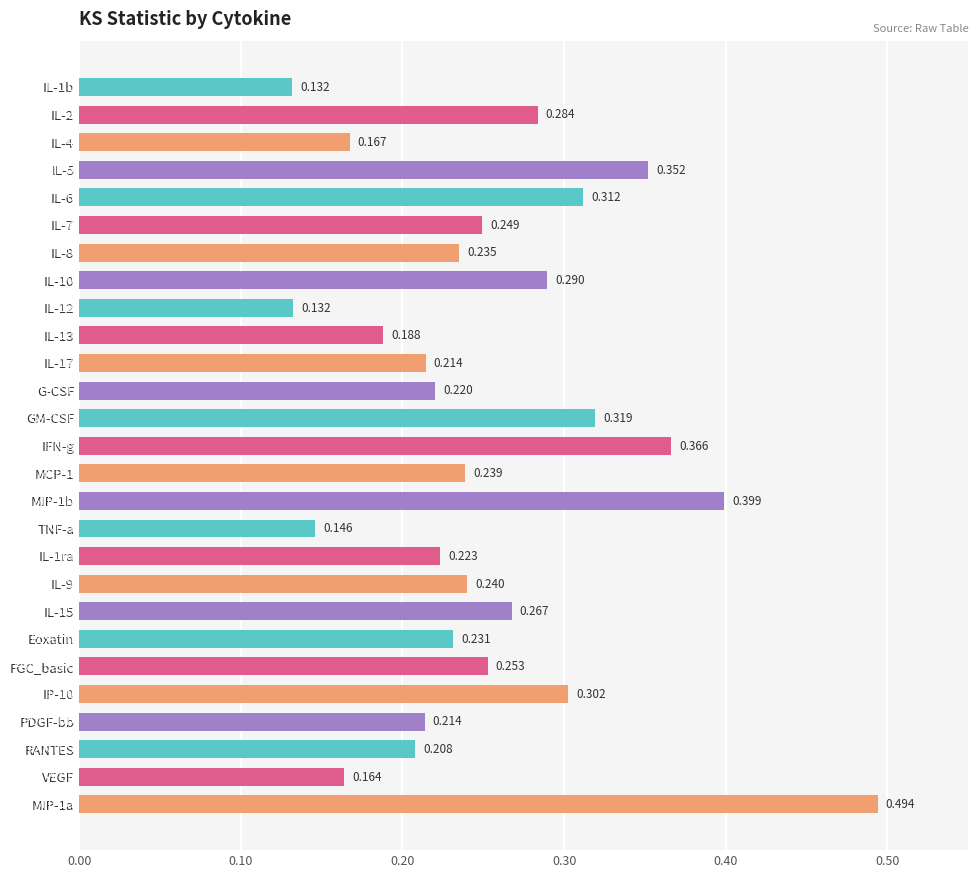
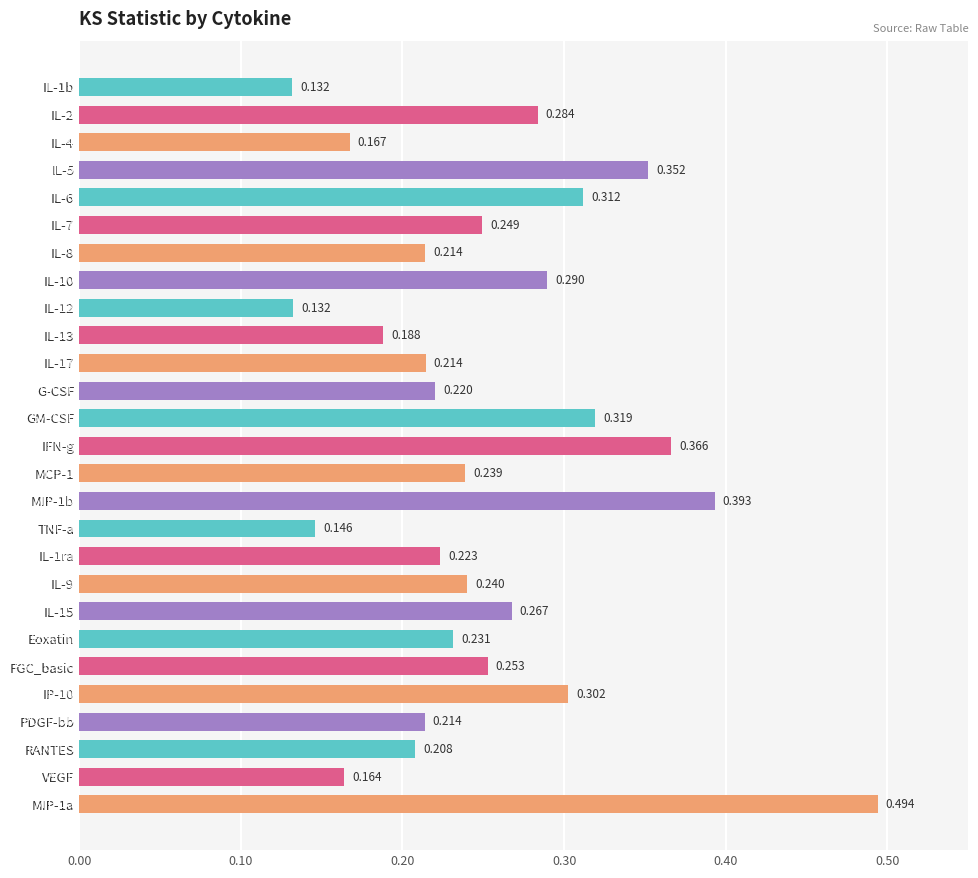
  {
    "IL-1b": 0.132,
    "IL-2": 0.284,
    "IL-4": 0.167,
    "IL-5": 0.352,
    "IL-6": 0.312,
    "IL-7": 0.249,
-   "IL-8": 0.235,
+   "IL-8": 0.214,
    "IL-10": 0.290,
    "IL-12": 0.132,
    "IL-13": 0.188,
    "IL-17": 0.214,
    "G-CSF": 0.220,
    "GM-CSF": 0.319,
    "IFN-g": 0.366,
    "MCP-1": 0.239,
-   "MIP-1b": 0.399,
+   "MIP-1b": 0.393,
    "TNF-a": 0.146,
    "IL-1ra": 0.223,
    "IL-9": 0.240,
    "IL-15": 0.267,
    "Eoxatin": 0.231,
    "FGC_basic": 0.253,
    "IP-10": 0.302,
    "PDGF-bb": 0.214,
    "RANTES": 0.208,
    "VEGF": 0.164,
    "MIP-1a": 0.494
  }
